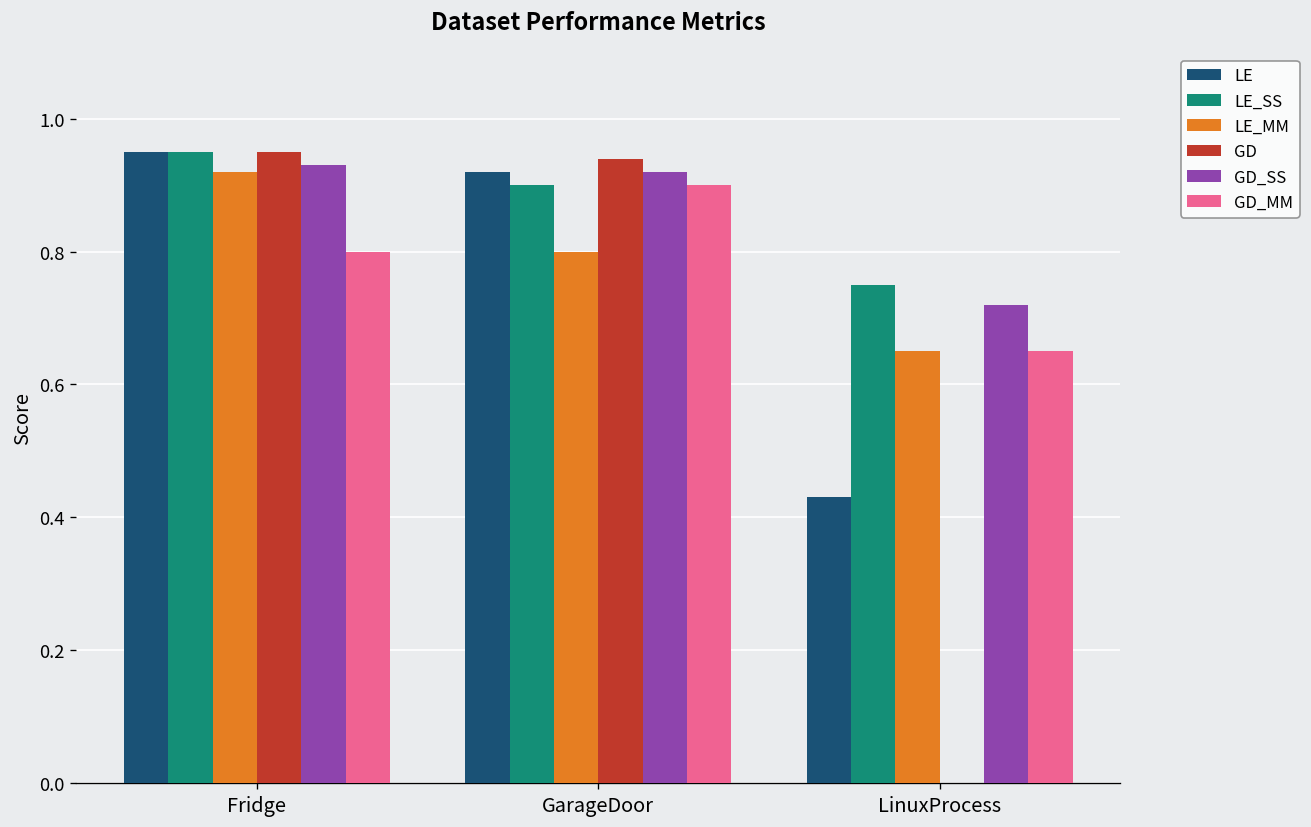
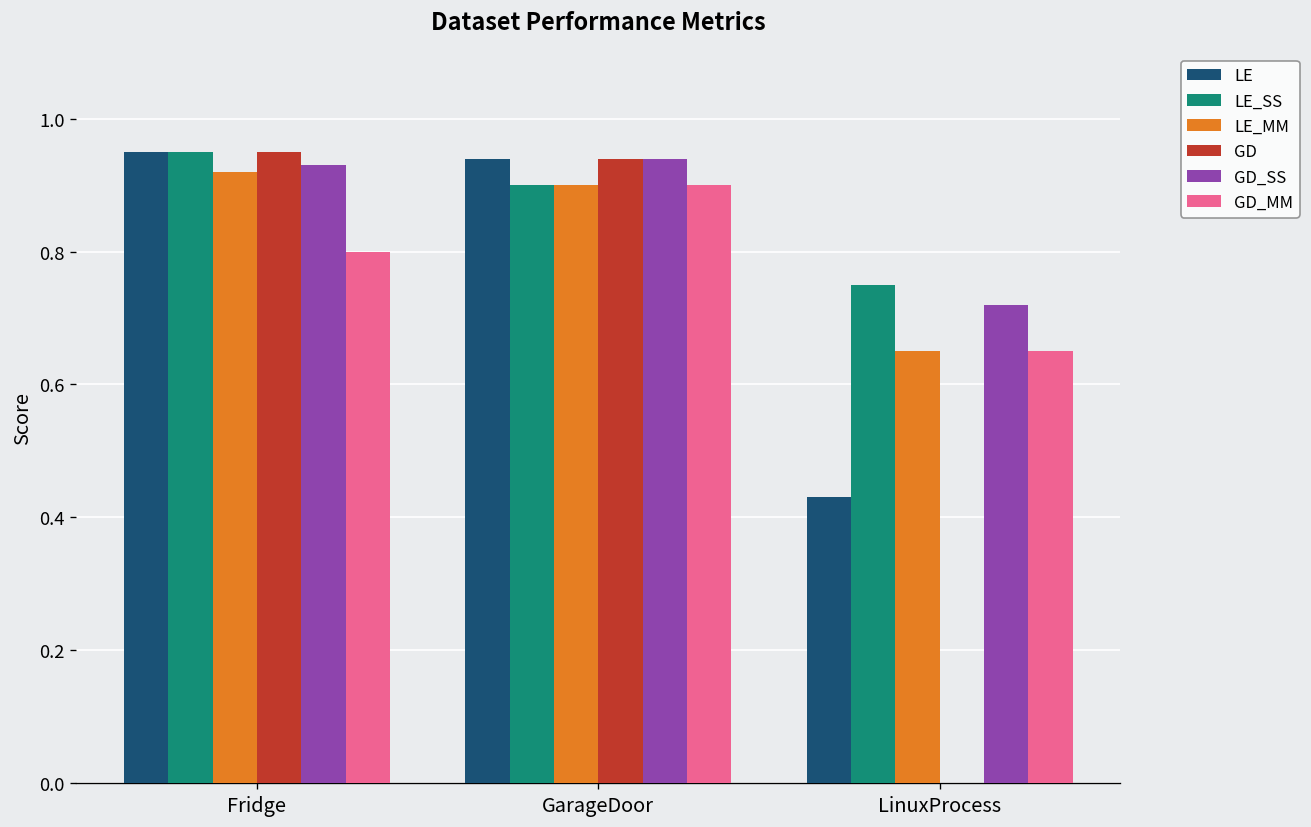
  {
    "LE": {
      "Fridge": 0.95,
-     "GarageDoor": 0.92,
+     "GarageDoor": 0.94,
      "LinuxProcess": 0.43
    },
    "LE_SS": {
      "Fridge": 0.95,
      "GarageDoor": 0.90,
      "LinuxProcess": 0.75
    },
    "LE_MM": {
      "Fridge": 0.92,
-     "GarageDoor": 0.8,
+     "GarageDoor": 0.9,
      "LinuxProcess": 0.65
    },
    "GD": {
      "Fridge": 0.95,
      "GarageDoor": 0.94,
      "LinuxProcess": 0.00
    },
    "GD_SS": {
      "Fridge": 0.93,
-     "GarageDoor": 0.92,
+     "GarageDoor": 0.94,
      "LinuxProcess": 0.72
    },
    "GD_MM": {
      "Fridge": 0.80,
      "GarageDoor": 0.90,
      "LinuxProcess": 0.65
    }
  }
